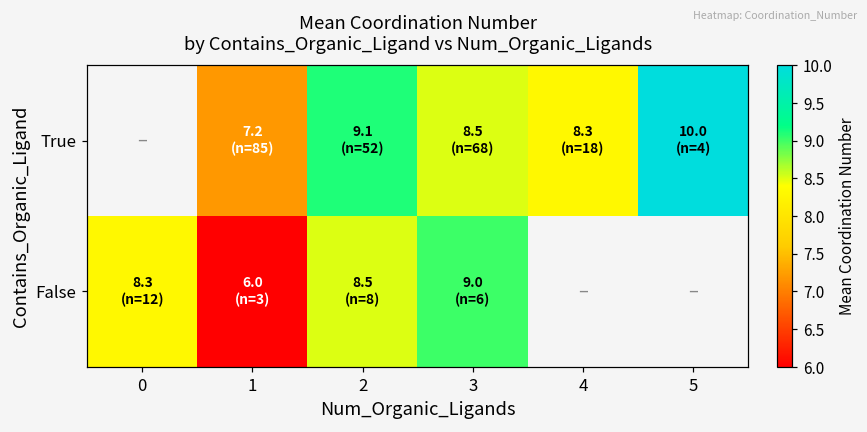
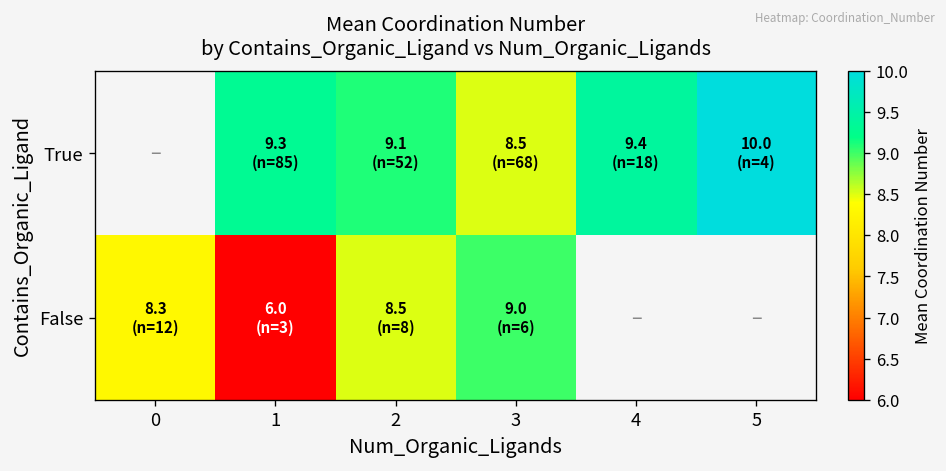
  {
    "True": {
-     "1": 7.2,
-     "4": 8.3
+     "1": 9.3,
+     "4": 9.4
    }
  }
